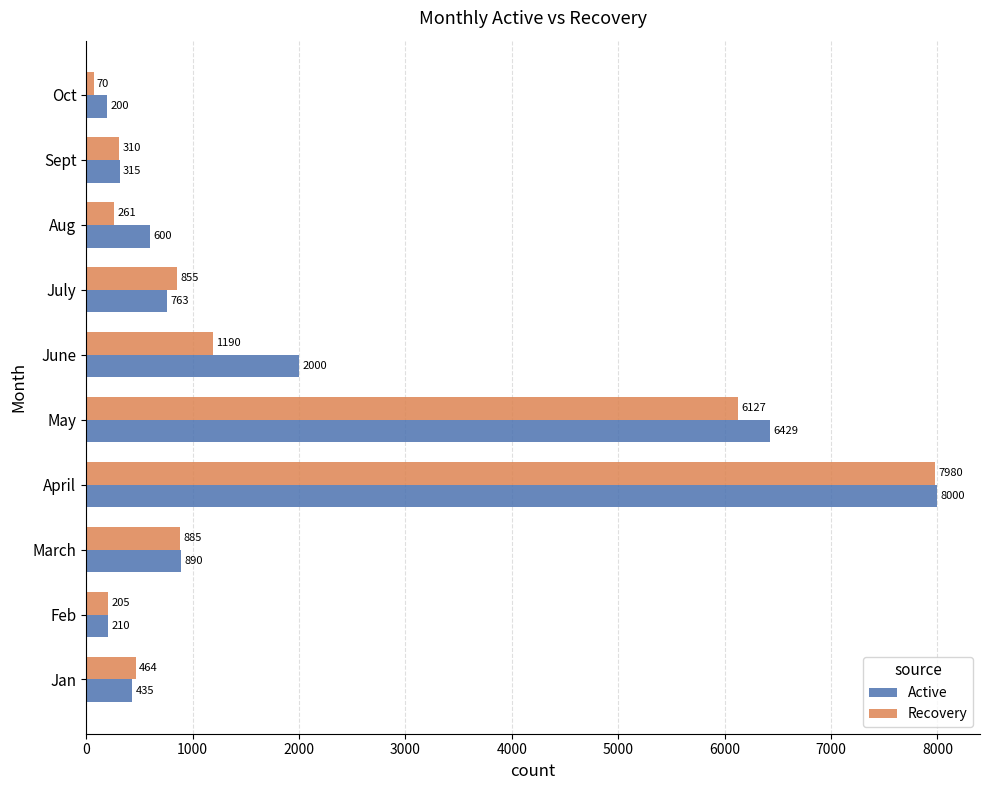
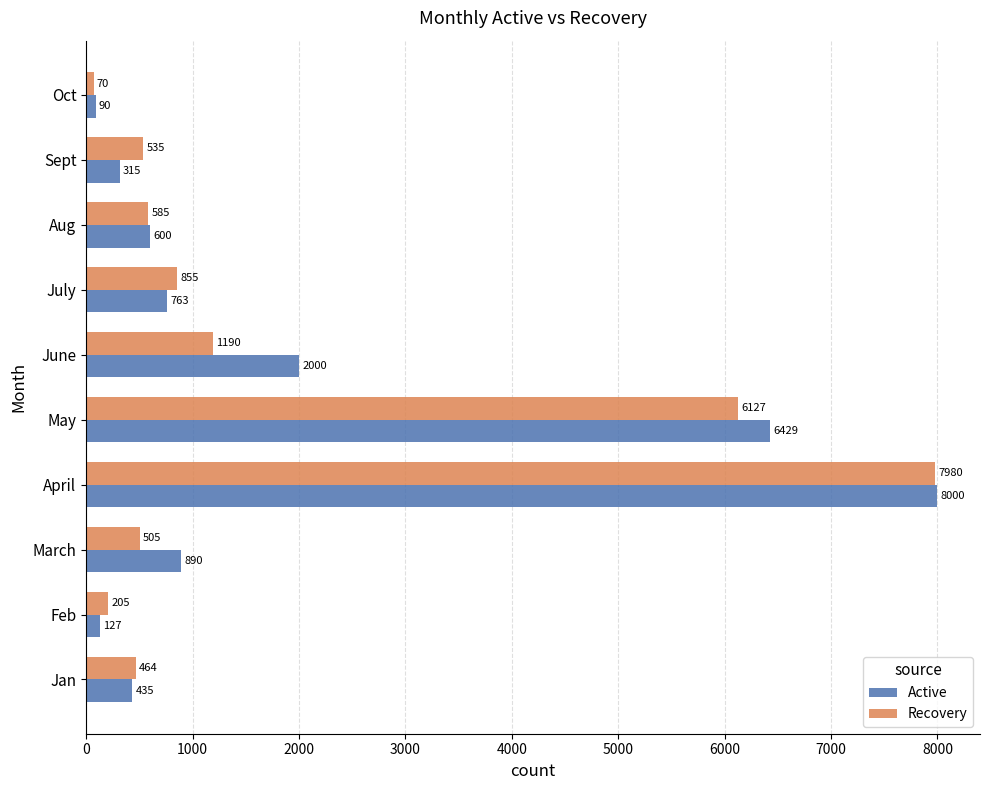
  {
    "Active": {
-     "Oct": 200,
+     "Oct": 90,
      "Sept": 315,
      "Aug": 600,
      "July": 763,
      "June": 2000,
      "May": 6429,
      "April": 8000,
      "March": 890,
-     "Feb": 210,
+     "Feb": 127,
      "Jan": 435
    },
    "Recovery": {
      "Oct": 70,
-     "Sept": 310,
-     "Aug": 261,
+     "Sept": 535,
+     "Aug": 585,
      "July": 855,
      "June": 1190,
      "May": 6127,
      "April": 7980,
-     "March": 885,
+     "March": 505,
      "Feb": 205,
      "Jan": 464
    }
  }
